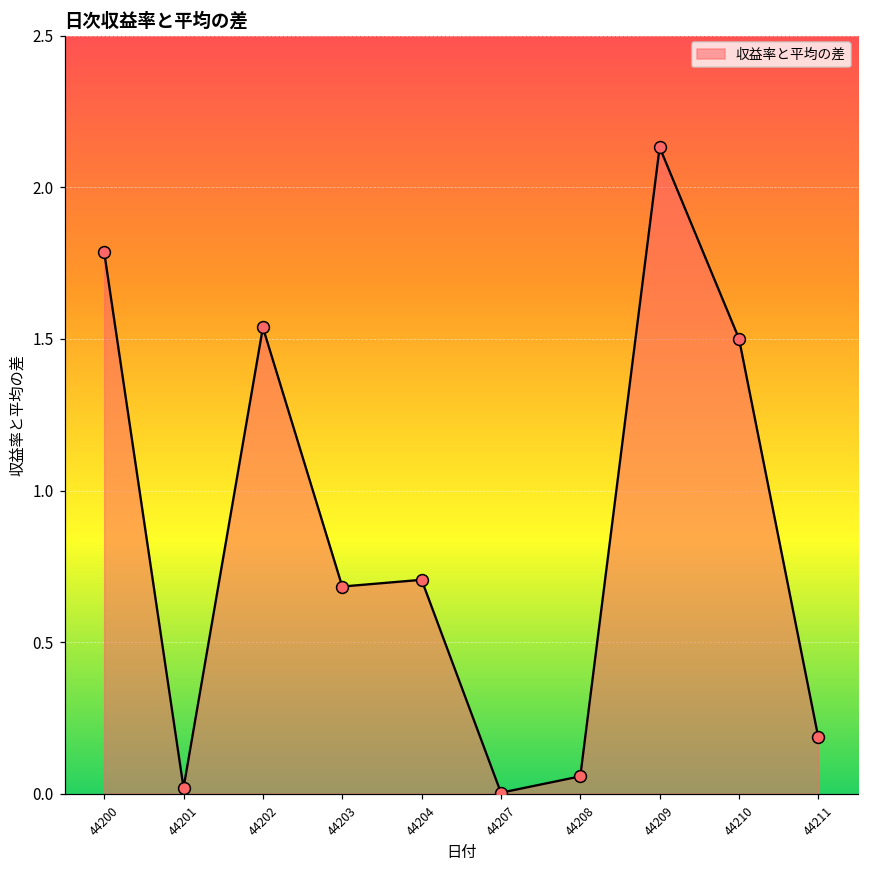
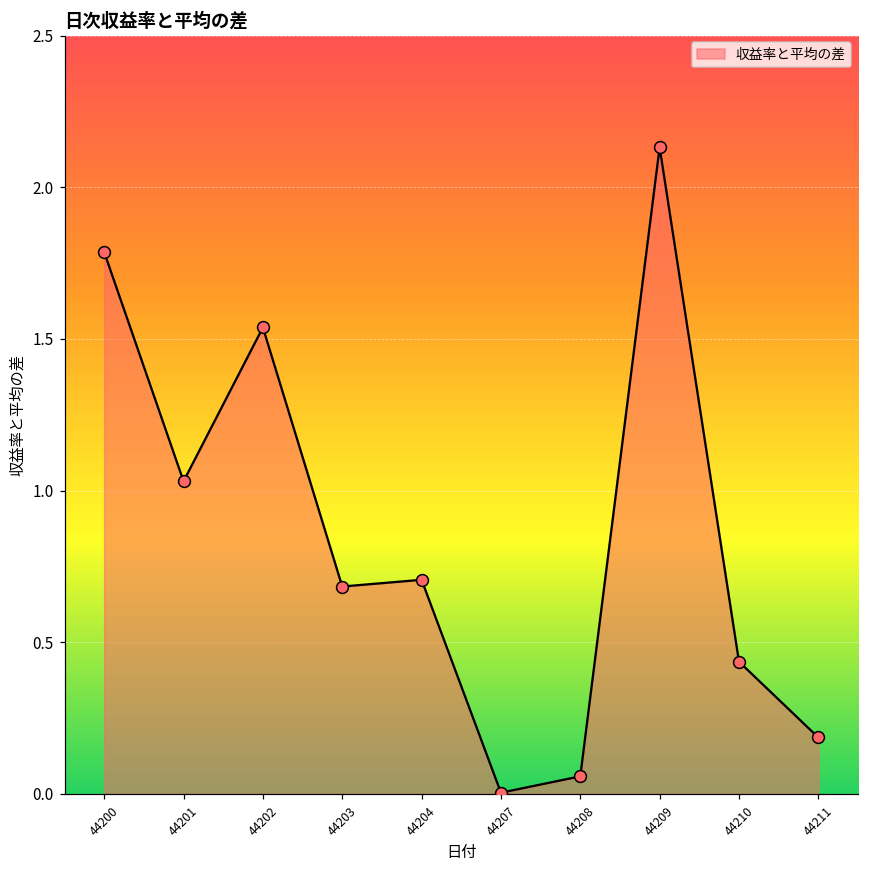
  {
    "44200": 1.79,
-   "44201": 0.02,
+   "44201": 1.03,
    "44202": 1.54,
    "44203": 0.68,
    "44204": 0.71,
    "44207": 0.00,
    "44208": 0.06,
    "44209": 2.13,
-   "44210": 1.50,
+   "44210": 0.44,
    "44211": 0.19
  }
